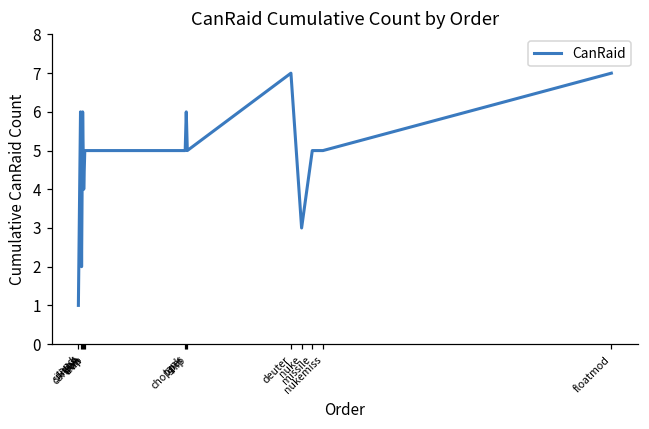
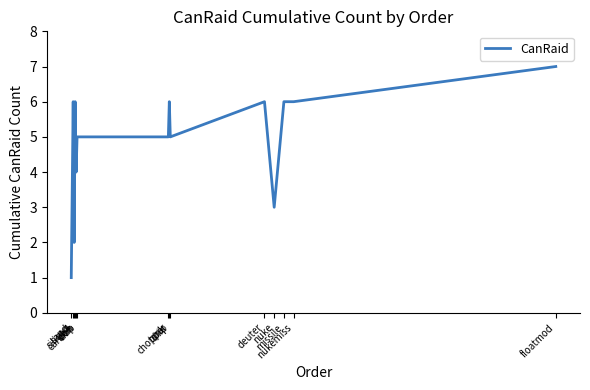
  {
    "sand": 1,
    "silicon": 6,
    "ch4": 2,
    "carbon": 6,
    "iron": 4,
    "chip": 5,
    "tank": 5,
    "chopper": 6,
    "ship": 5,
-   "deuter": 7,
+   "deuter": 6,
    "nuke": 3,
-   "missile": 5,
-   "nukemiss": 5,
+   "missile": 6,
+   "nukemiss": 6,
    "floatmod": 7
  }
